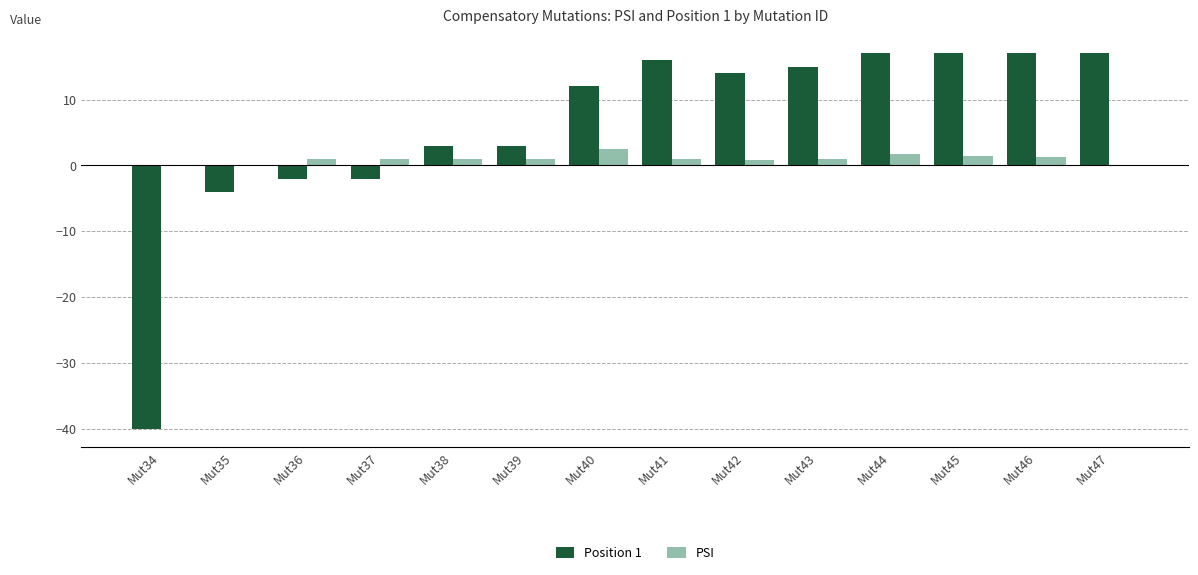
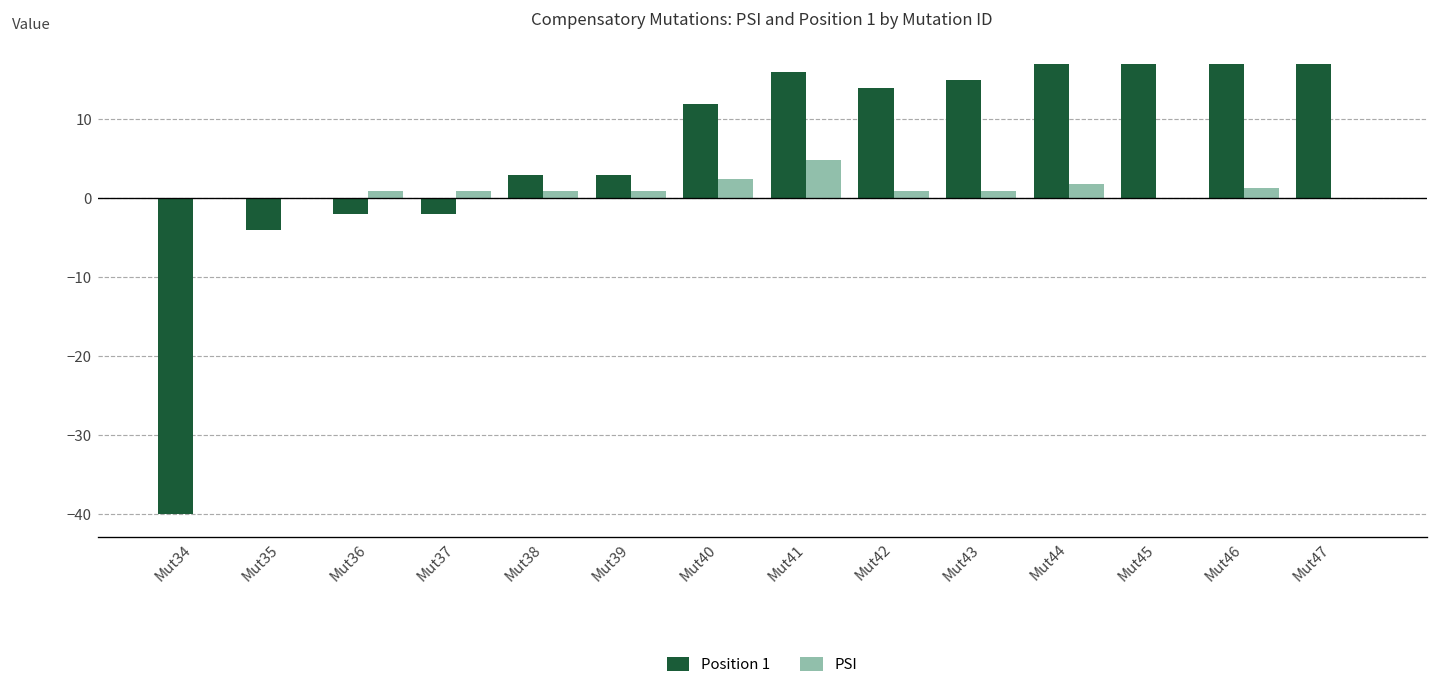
  {
    "Position 1": {
      "Mut34": -40,
      "Mut35": -4,
      "Mut36": -2,
      "Mut37": -2,
      "Mut38": 3,
      "Mut39": 3,
      "Mut40": 12,
      "Mut41": 16,
      "Mut42": 14,
      "Mut43": 15,
      "Mut44": 17,
      "Mut45": 17,
      "Mut46": 17,
      "Mut47": 17
    },
    "PSI": {
      "Mut35": 0,
      "Mut36": 1,
      "Mut37": 1,
      "Mut38": 1,
      "Mut39": 1,
      "Mut40": 2,
-     "Mut41": 1,
+     "Mut41": 5,
      "Mut42": 1,
      "Mut43": 1,
      "Mut44": 2,
-     "Mut45": 1,
+     "Mut45": 0,
      "Mut46": 1,
      "Mut47": 0
    }
  }
